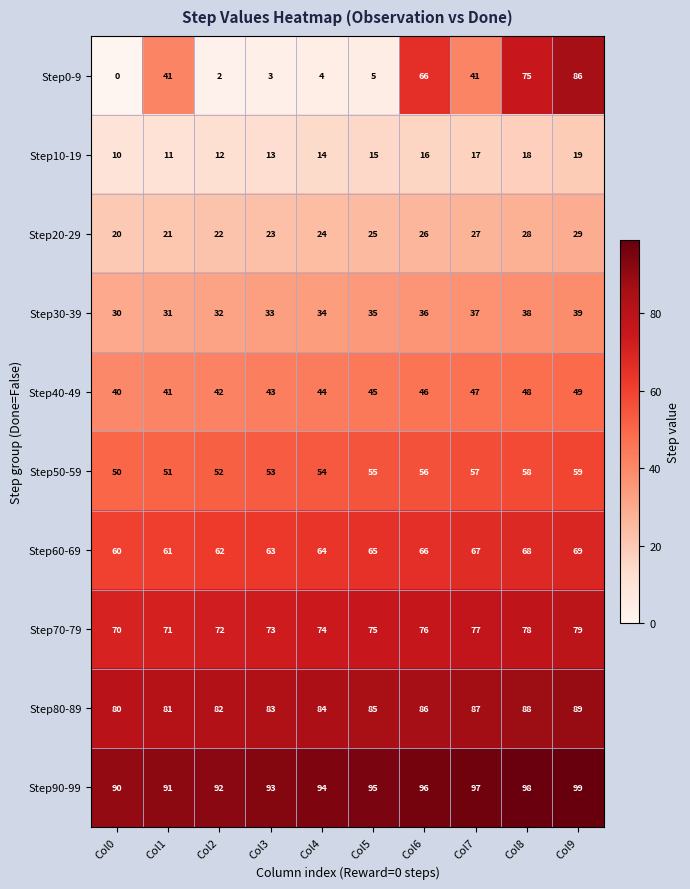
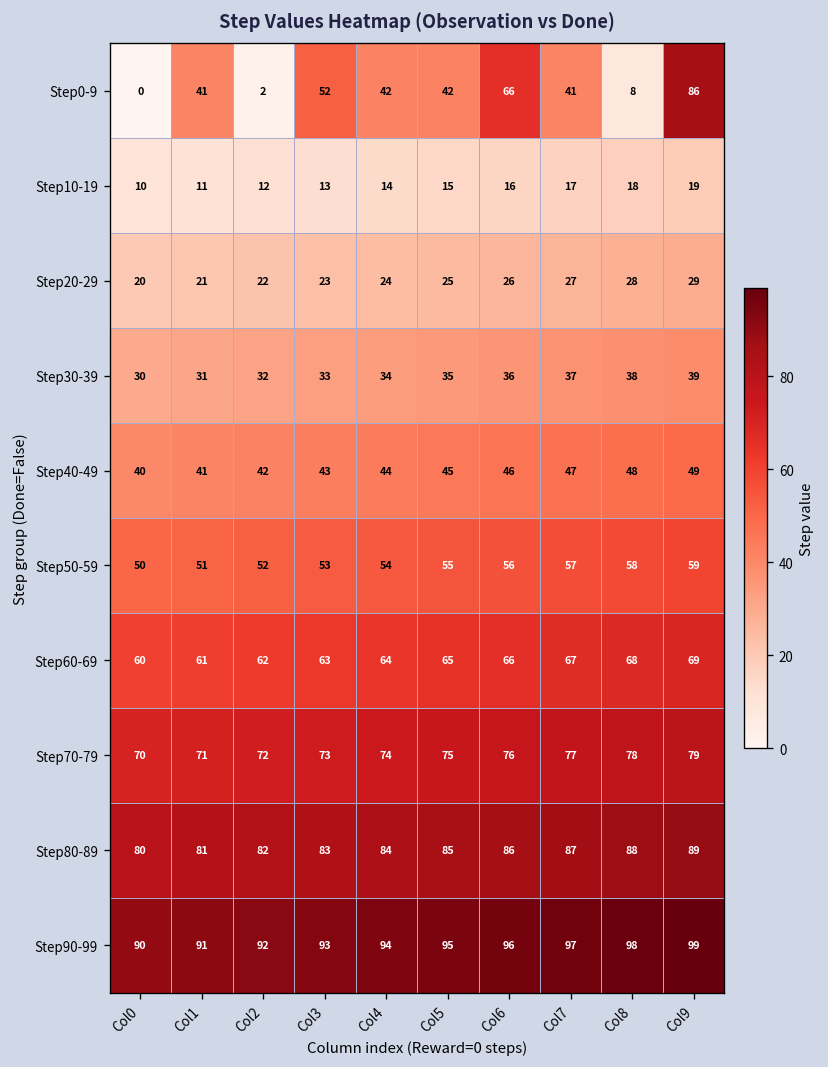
  {
    "Step0-9": {
      "Col0": 0,
      "Col1": 41,
      "Col2": 2,
-     "Col3": 3,
-     "Col4": 4,
-     "Col5": 5,
+     "Col3": 52,
+     "Col4": 42,
+     "Col5": 42,
      "Col6": 66,
      "Col7": 41,
-     "Col8": 75,
+     "Col8": 8,
      "Col9": 86
    },
    "Step10-19": {
      "Col0": 10,
      "Col1": 11,
      "Col2": 12,
      "Col3": 13,
      "Col4": 14,
      "Col5": 15,
      "Col6": 16,
      "Col7": 17,
      "Col8": 18,
      "Col9": 19
    },
    "Step20-29": {
      "Col0": 20,
      "Col1": 21,
      "Col2": 22,
      "Col3": 23,
      "Col4": 24,
      "Col5": 25,
      "Col6": 26,
      "Col7": 27,
      "Col8": 28,
      "Col9": 29
    },
    "Step30-39": {
      "Col0": 30,
      "Col1": 31,
      "Col2": 32,
      "Col3": 33,
      "Col4": 34,
      "Col5": 35,
      "Col6": 36,
      "Col7": 37,
      "Col8": 38,
      "Col9": 39
    },
    "Step40-49": {
      "Col0": 40,
      "Col1": 41,
      "Col2": 42,
      "Col3": 43,
      "Col4": 44,
      "Col5": 45,
      "Col6": 46,
      "Col7": 47,
      "Col8": 48,
      "Col9": 49
    },
    "Step50-59": {
      "Col0": 50,
      "Col1": 51,
      "Col2": 52,
      "Col3": 53,
      "Col4": 54,
      "Col5": 55,
      "Col6": 56,
      "Col7": 57,
      "Col8": 58,
      "Col9": 59
    },
    "Step60-69": {
      "Col0": 60,
      "Col1": 61,
      "Col2": 62,
      "Col3": 63,
      "Col4": 64,
      "Col5": 65,
      "Col6": 66,
      "Col7": 67,
      "Col8": 68,
      "Col9": 69
    },
    "Step70-79": {
      "Col0": 70,
      "Col1": 71,
      "Col2": 72,
      "Col3": 73,
      "Col4": 74,
      "Col5": 75,
      "Col6": 76,
      "Col7": 77,
      "Col8": 78,
      "Col9": 79
    },
    "Step80-89": {
      "Col0": 80,
      "Col1": 81,
      "Col2": 82,
      "Col3": 83,
      "Col4": 84,
      "Col5": 85,
      "Col6": 86,
      "Col7": 87,
      "Col8": 88,
      "Col9": 89
    },
    "Step90-99": {
      "Col0": 90,
      "Col1": 91,
      "Col2": 92,
      "Col3": 93,
      "Col4": 94,
      "Col5": 95,
      "Col6": 96,
      "Col7": 97,
      "Col8": 98,
      "Col9": 99
    }
  }
